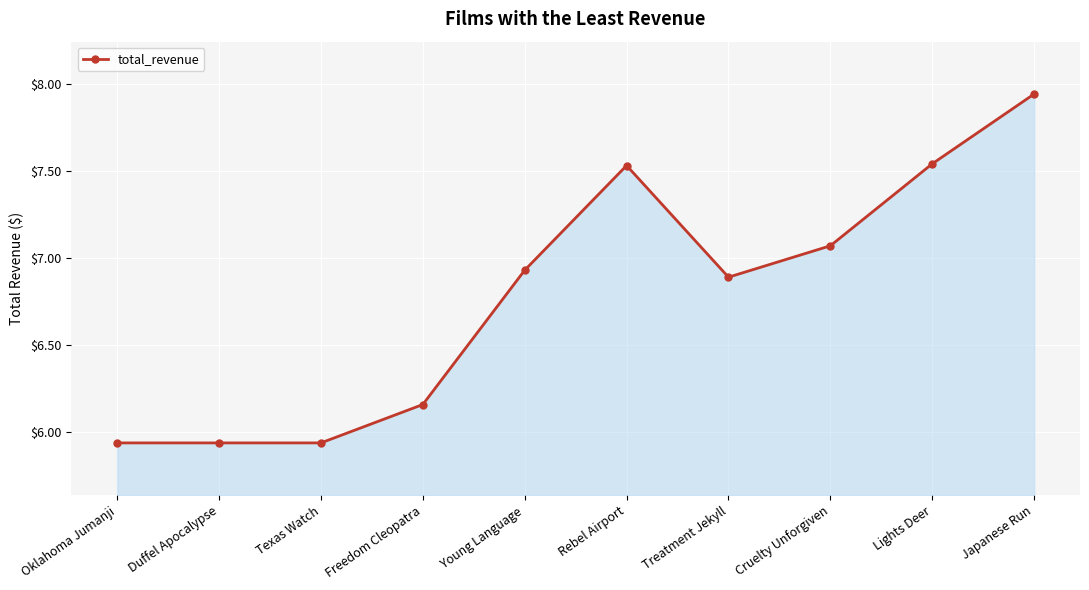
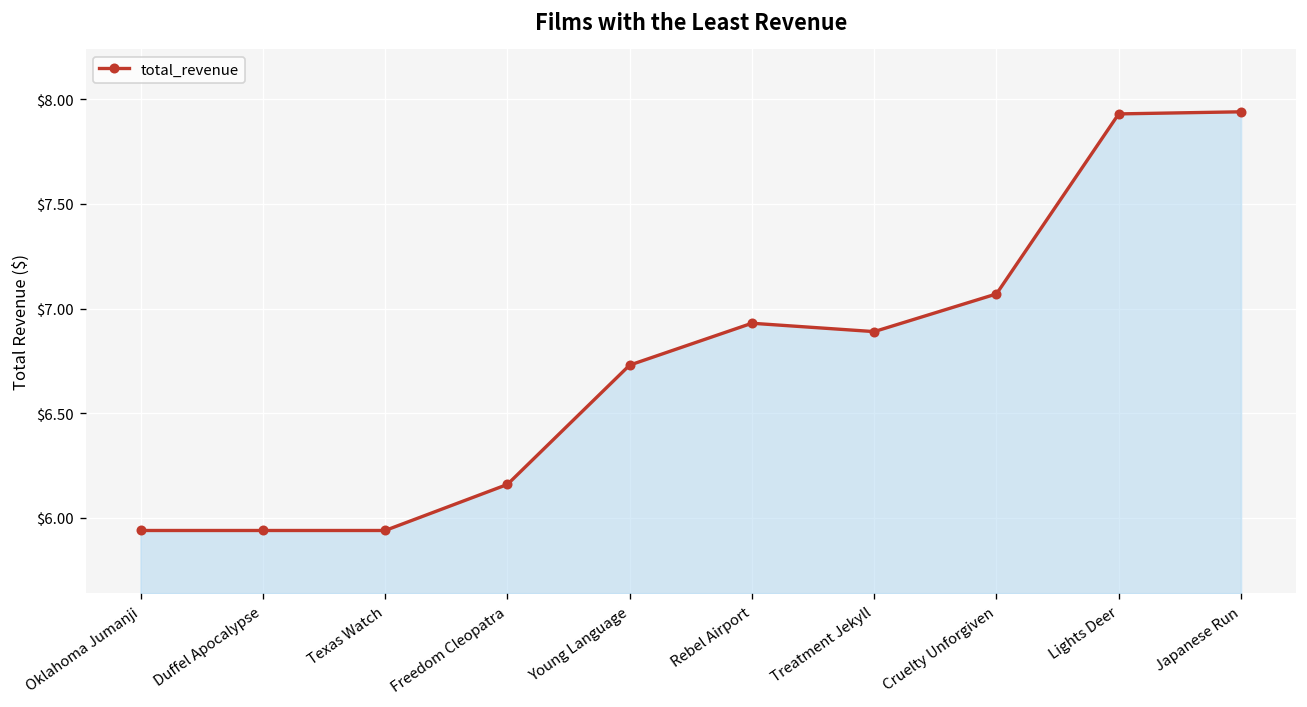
  {
    "Oklahoma Jumanji": "$5.94",
    "Duffel Apocalypse": "$5.94",
    "Texas Watch": "$5.94",
    "Freedom Cleopatra": "$6.16",
-   "Young Language": "$6.93",
-   "Rebel Airport": "$7.53",
+   "Young Language": "$6.73",
+   "Rebel Airport": "$6.93",
    "Treatment Jekyll": "$6.89",
    "Cruelty Unforgiven": "$7.07",
-   "Lights Deer": "$7.54",
+   "Lights Deer": "$7.93",
    "Japanese Run": "$7.94"
  }
